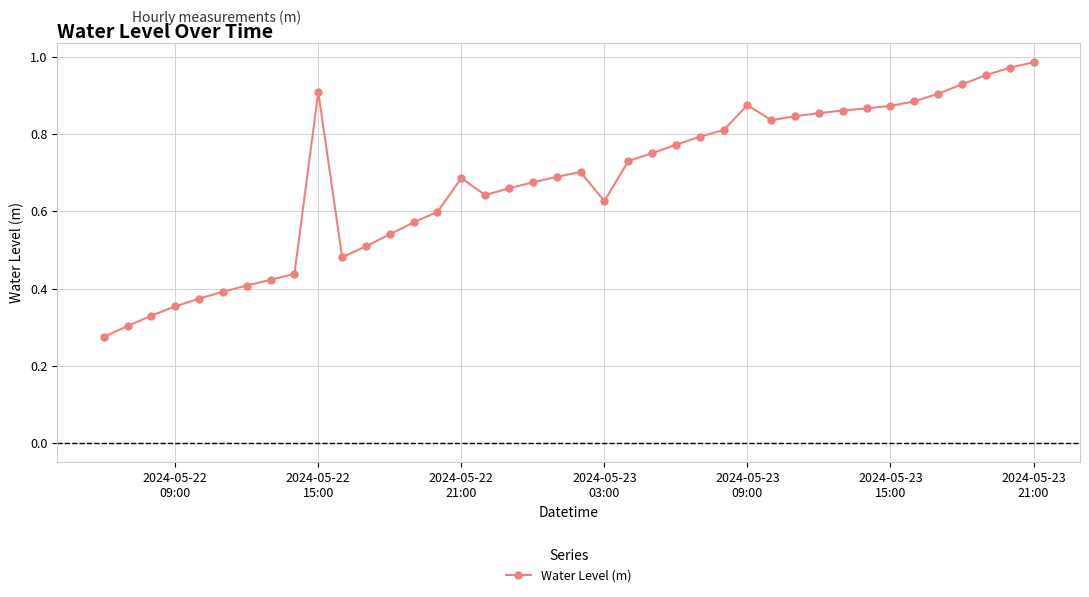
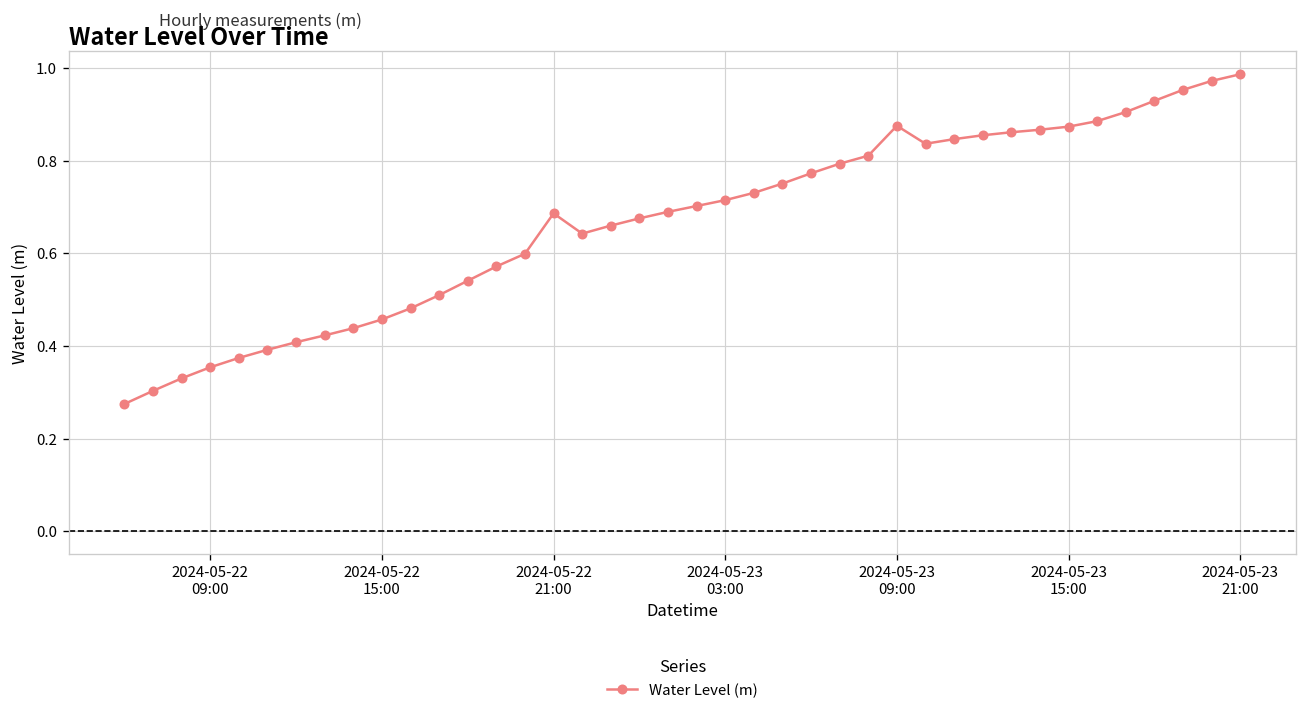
  {
    "2024-05-22 09:00": 0.35,
-   "2024-05-22 15:00": 0.91,
+   "2024-05-22 15:00": 0.46,
    "2024-05-22 21:00": 0.69,
-   "2024-05-23 03:00": 0.63,
+   "2024-05-23 03:00": 0.71,
    "2024-05-23 09:00": 0.87,
    "2024-05-23 15:00": 0.87,
    "2024-05-23 21:00": 0.99
  }
